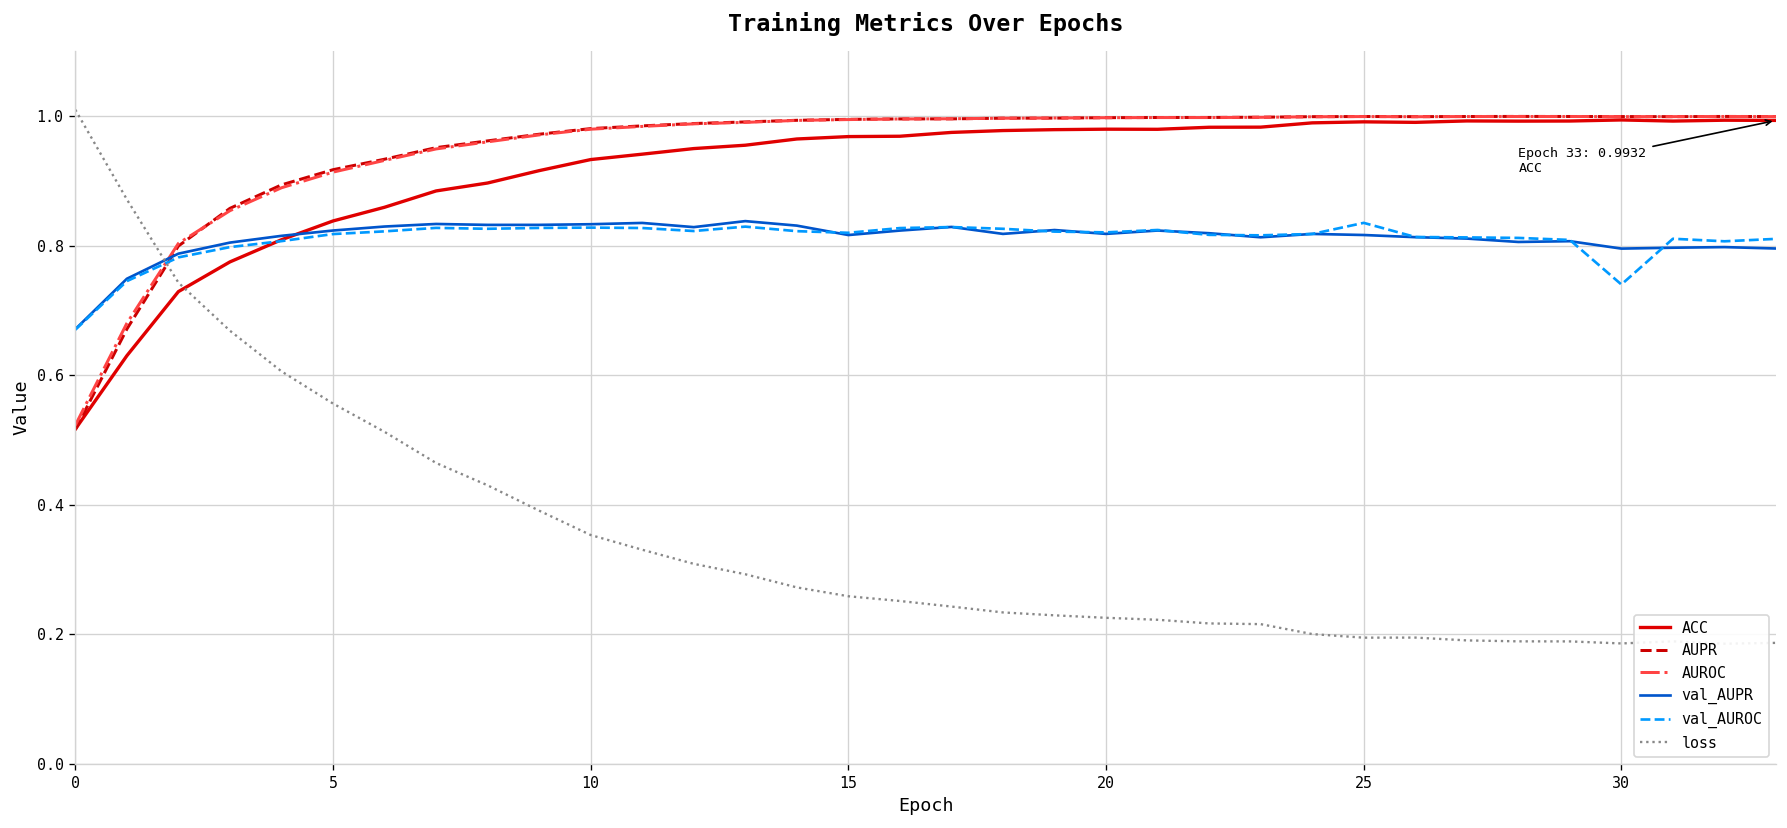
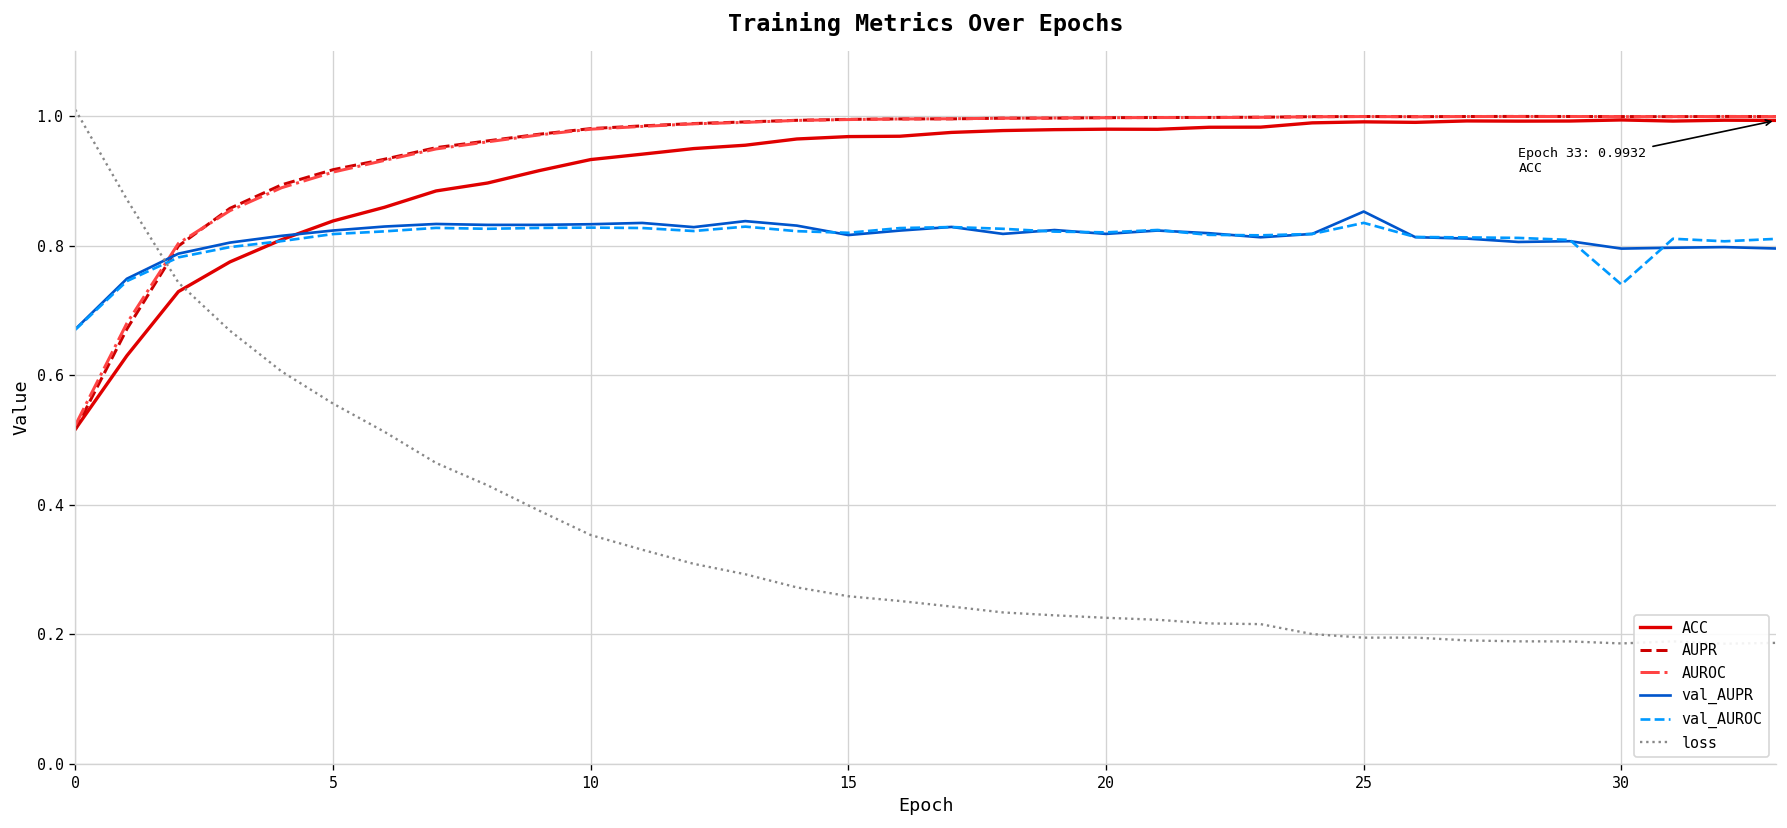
  {
    "AUROC": {
      "0": 0.52
    },
    "val_AUPR": {
      "5": 0.82,
      "10": 0.83,
-     "25": 0.82,
+     "25": 0.85,
      "30": 0.80
    },
    "val_AUROC": {
      "5": 0.82,
      "10": 0.83,
      "25": 0.84,
      "30": 0.74
    },
    "loss": {
      "0": 1.01,
      "5": 0.56,
      "10": 0.35,
      "15": 0.26,
      "20": 0.23,
      "25": 0.20,
      "30": 0.19
    }
  }
